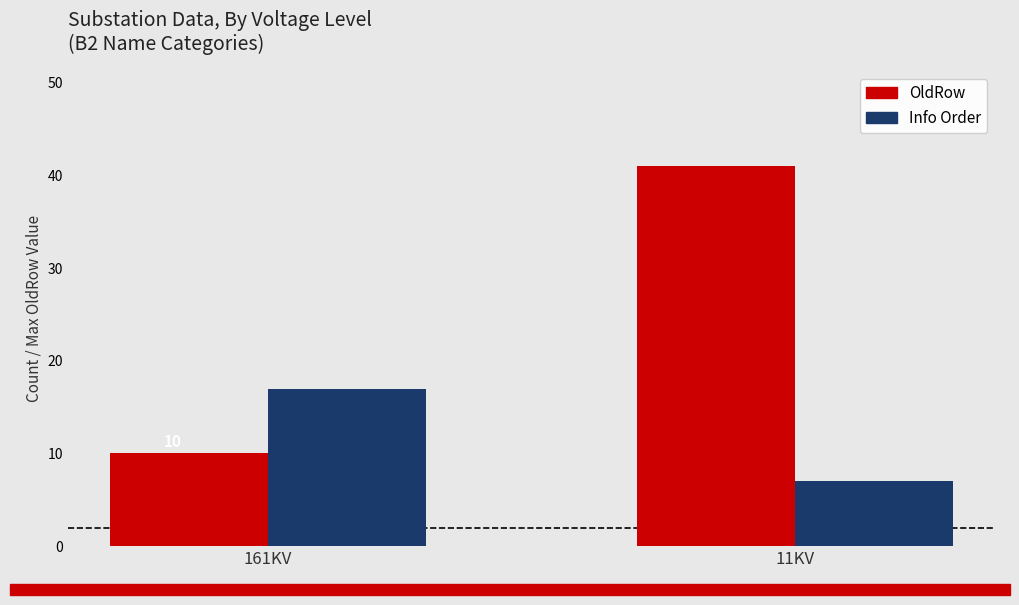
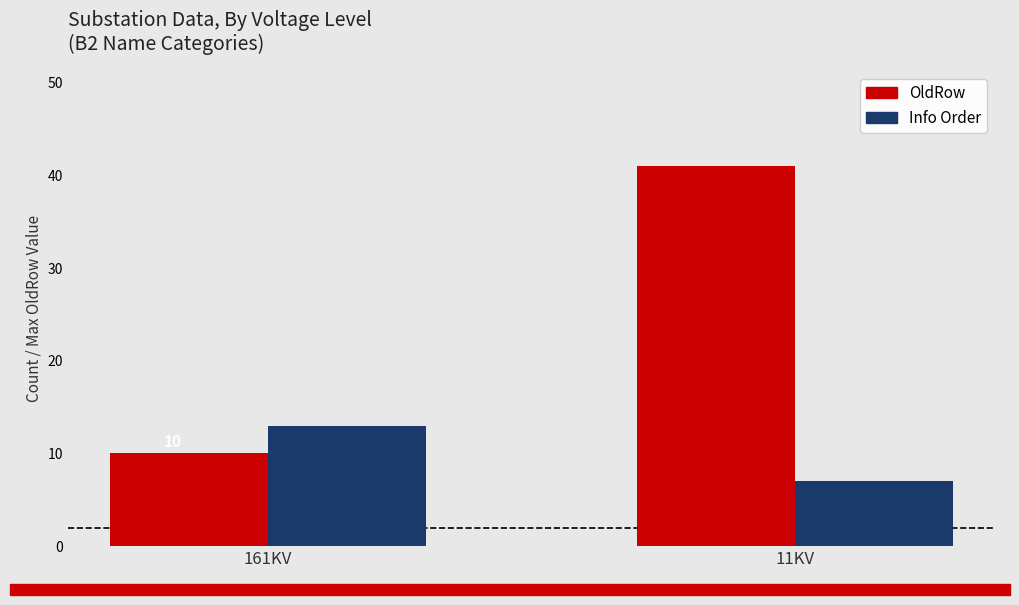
  {
    "OldRow": {
      "161KV": 10,
      "11KV": 41
    },
    "Info Order": {
-     "161KV": 17,
+     "161KV": 13,
      "11KV": 7
    }
  }
